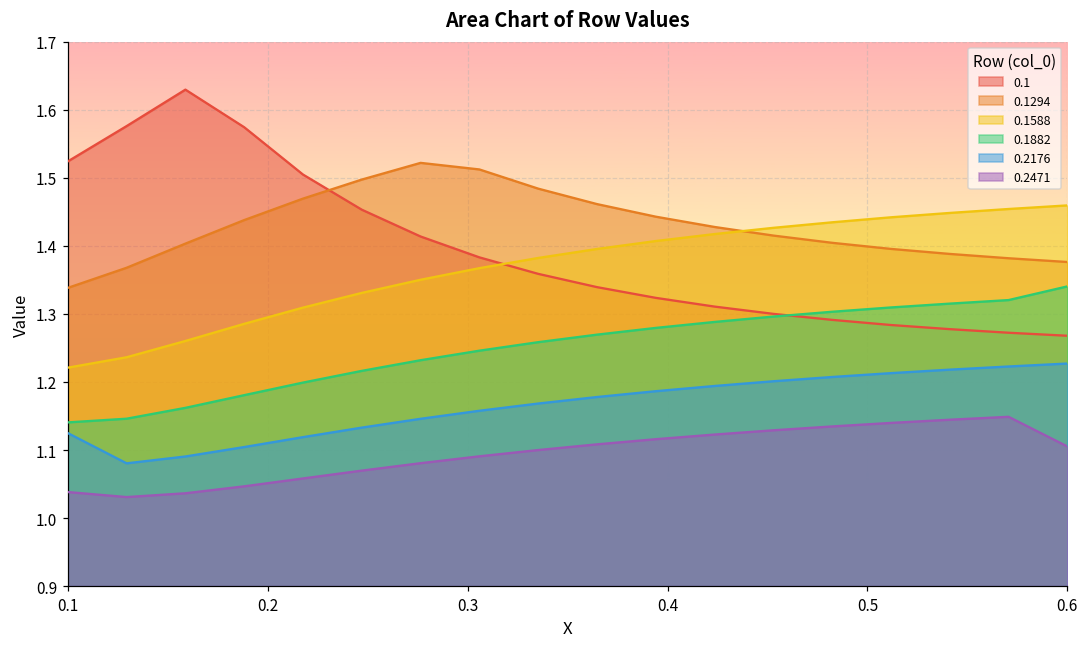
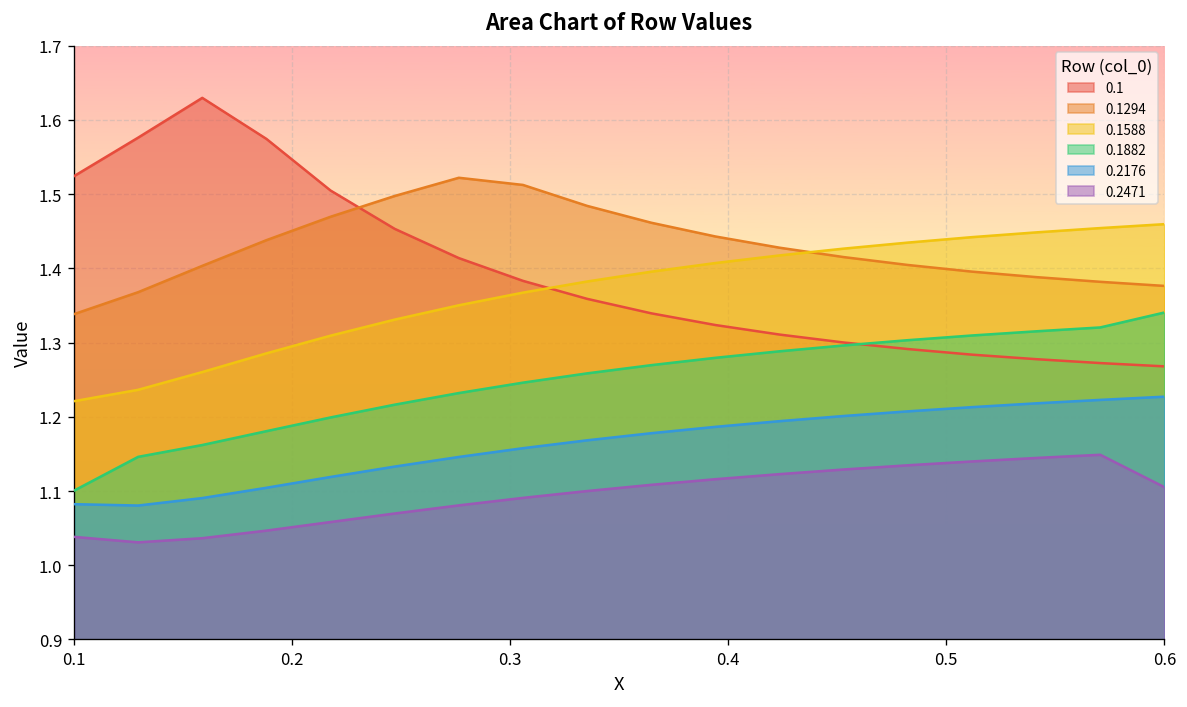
  {
    "0.1882": {
-     "0.1": 1.14,
+     "0.1": 1.10,
      "0.6": 1.34
    },
    "0.2176": {
-     "0.1": 1.12,
+     "0.1": 1.08,
      "0.6": 1.23
    },
    "0.2471": {
      "0.1": 1.04,
      "0.6": 1.11
    }
  }
